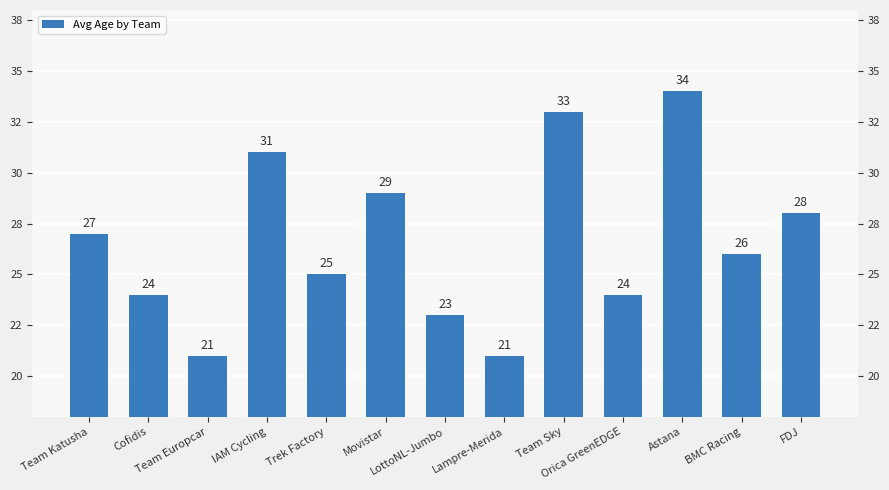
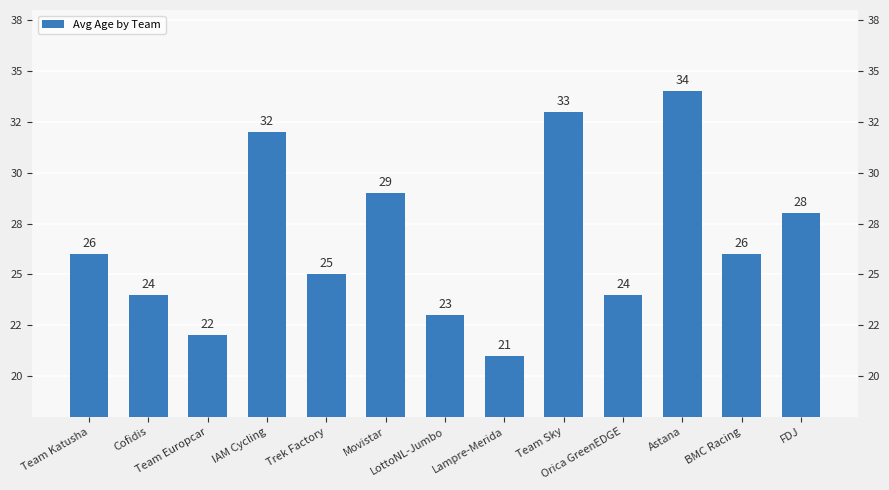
  {
-   "Team Katusha": 27,
+   "Team Katusha": 26,
    "Cofidis": 24,
-   "Team Europcar": 21,
-   "IAM Cycling": 31,
+   "Team Europcar": 22,
+   "IAM Cycling": 32,
    "Trek Factory": 25,
    "Movistar": 29,
    "LottoNL-Jumbo": 23,
    "Lampre-Merida": 21,
    "Team Sky": 33,
    "Orica GreenEDGE": 24,
    "Astana": 34,
    "BMC Racing": 26,
    "FDJ": 28
  }
